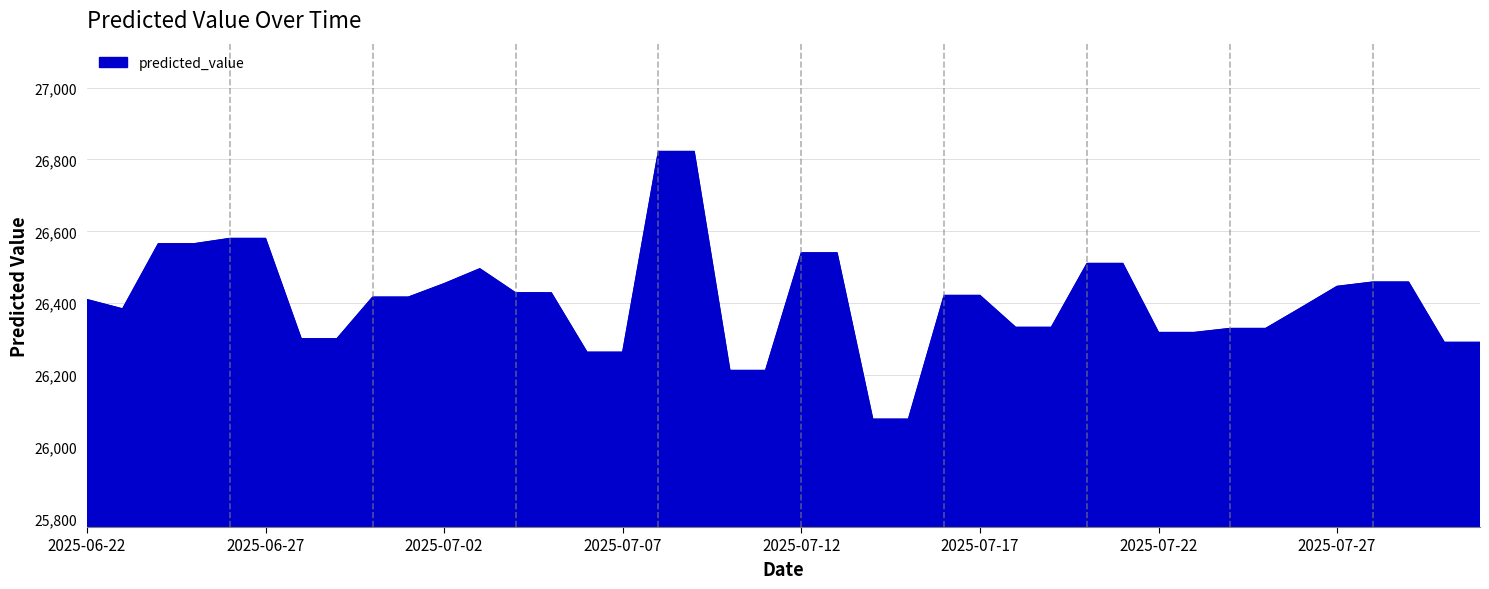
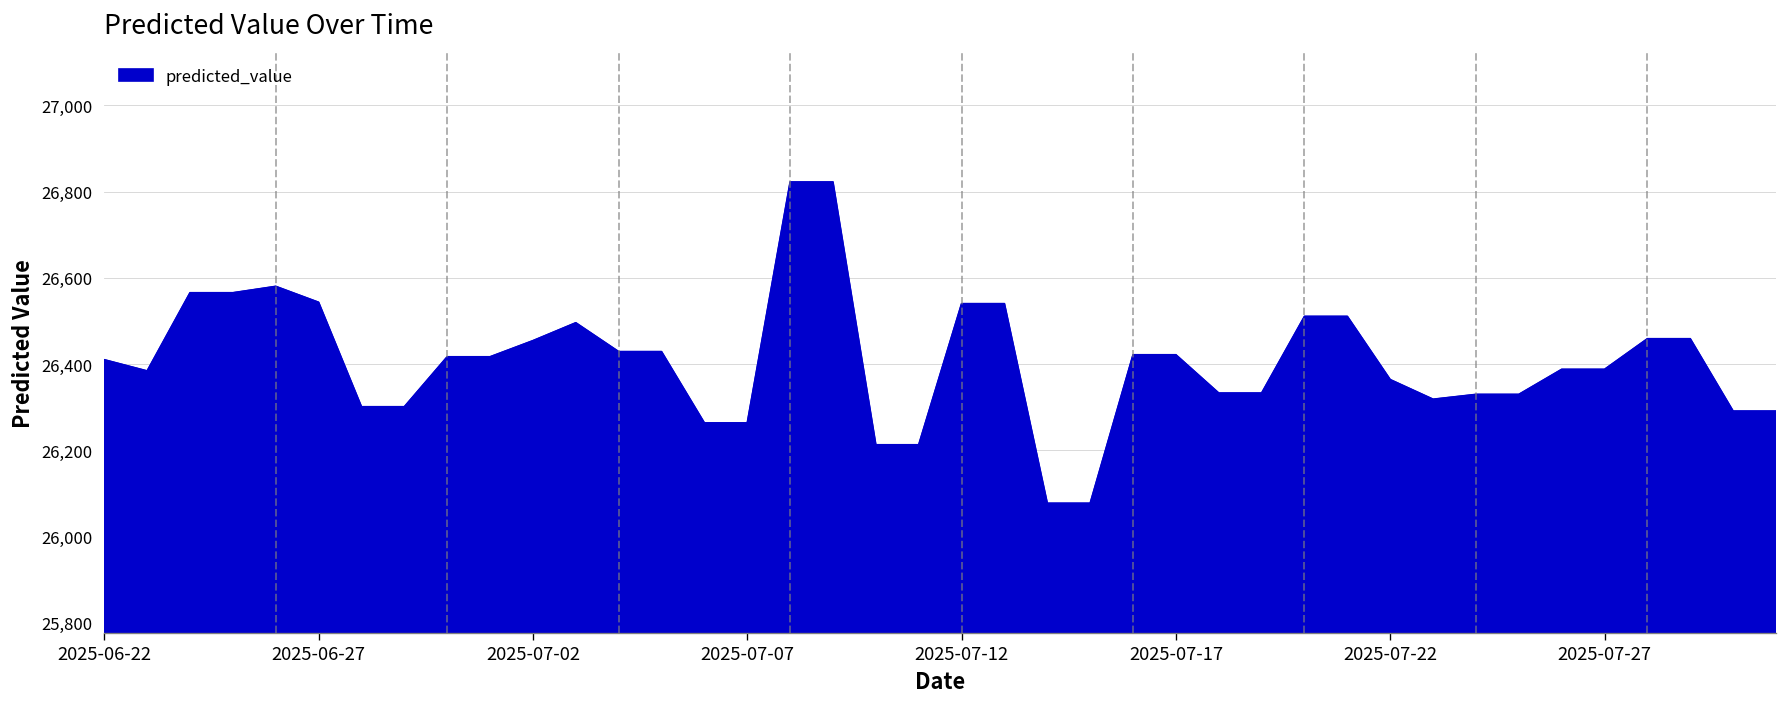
  {
    "2025-06-22": "26,410",
-   "2025-06-27": "26,580",
+   "2025-06-27": "26,540",
    "2025-07-02": "26,450",
    "2025-07-07": "26,260",
    "2025-07-12": "26,540",
    "2025-07-17": "26,420",
-   "2025-07-22": "26,320",
-   "2025-07-27": "26,450"
+   "2025-07-22": "26,360",
+   "2025-07-27": "26,390"
  }
